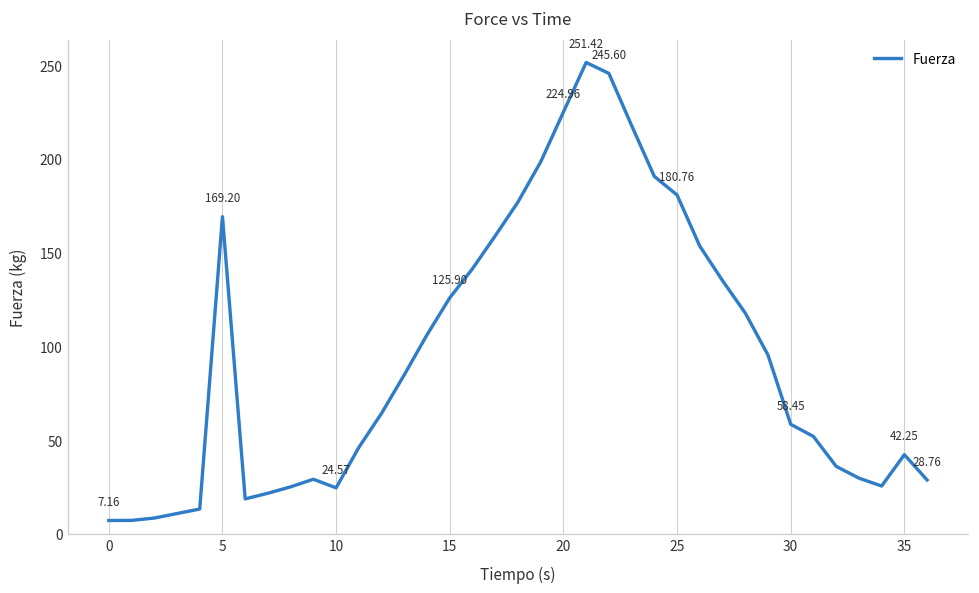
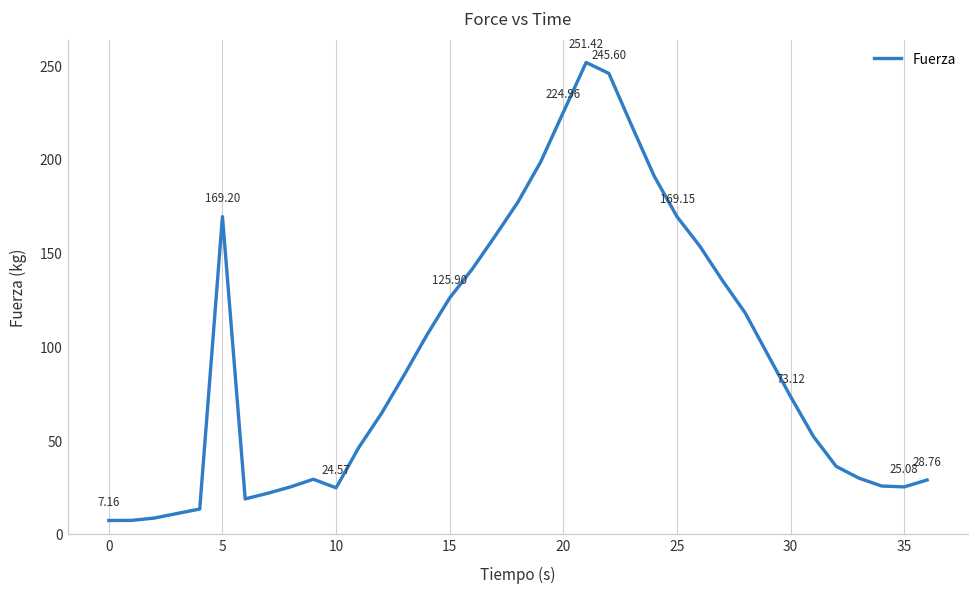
  {
    "0": 7.16,
    "5": 169.20,
    "10": 24.57,
    "15": 125.90,
    "20": 224.96,
-   "25": 180.76,
-   "30": 58.45,
-   "35": 42.25
+   "25": 169.15,
+   "30": 73.12,
+   "35": 25.08
  }
